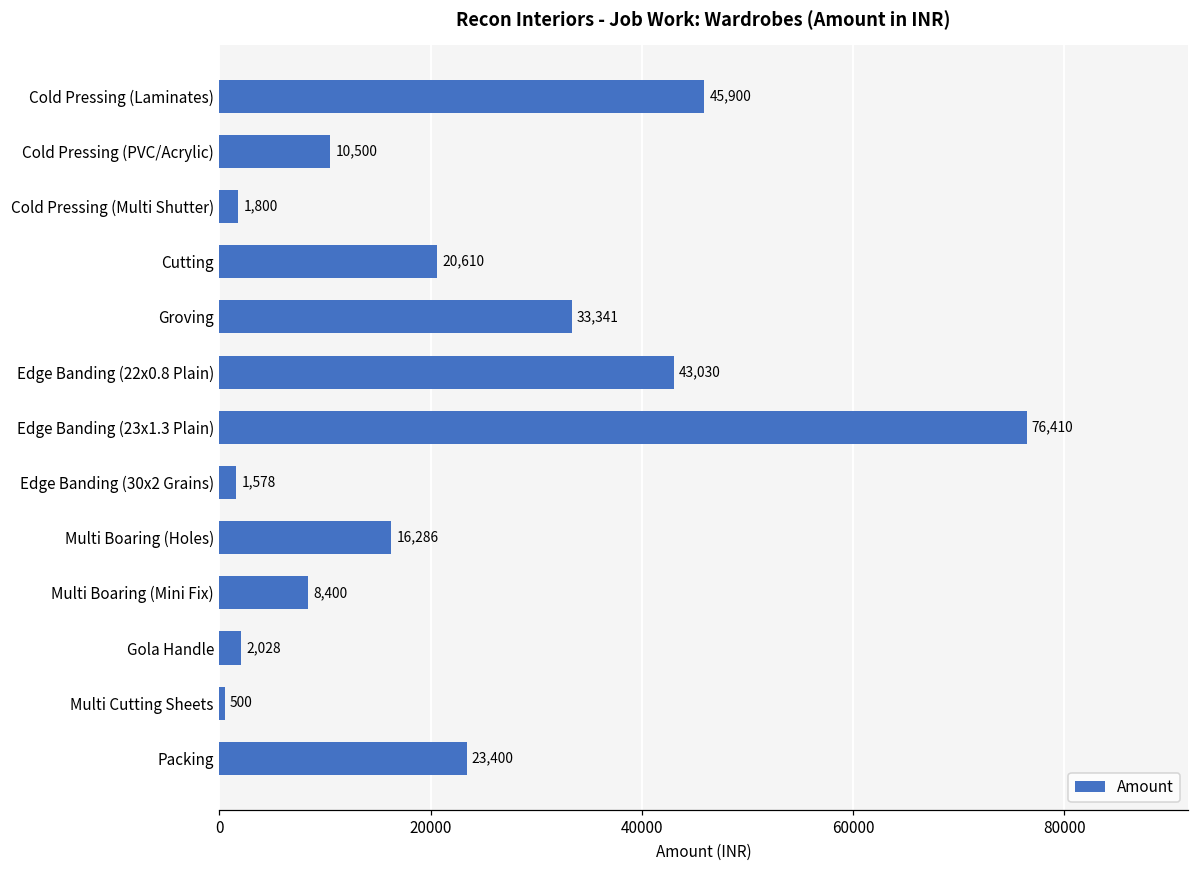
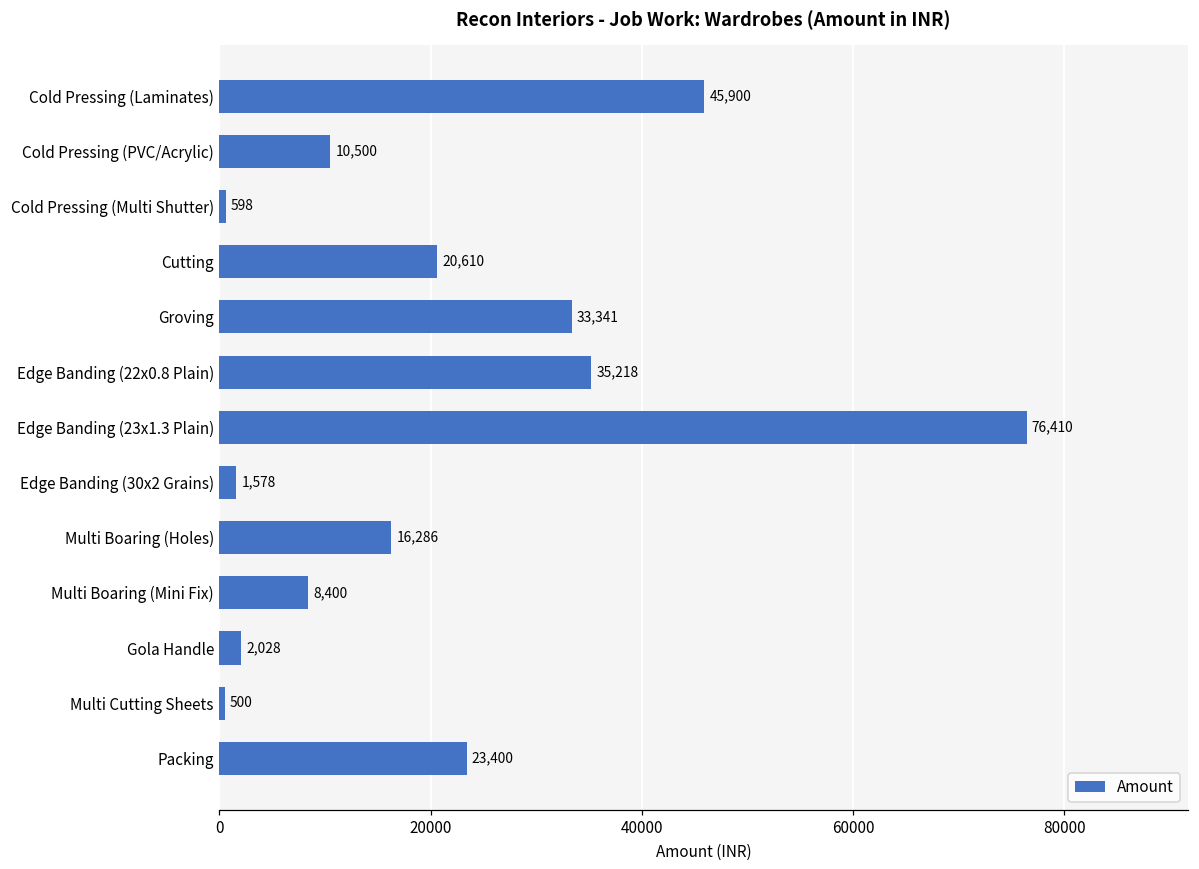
  {
    "Cold Pressing (Laminates)": "45,900",
    "Cold Pressing (PVC/Acrylic)": "10,500",
-   "Cold Pressing (Multi Shutter)": "1,800",
+   "Cold Pressing (Multi Shutter)": "598",
    "Cutting": "20,610",
    "Groving": "33,341",
-   "Edge Banding (22x0.8 Plain)": "43,030",
+   "Edge Banding (22x0.8 Plain)": "35,218",
    "Edge Banding (23x1.3 Plain)": "76,410",
    "Edge Banding (30x2 Grains)": "1,578",
    "Multi Boaring (Holes)": "16,286",
    "Multi Boaring (Mini Fix)": "8,400",
    "Gola Handle": "2,028",
    "Multi Cutting Sheets": "500",
    "Packing": "23,400"
  }
